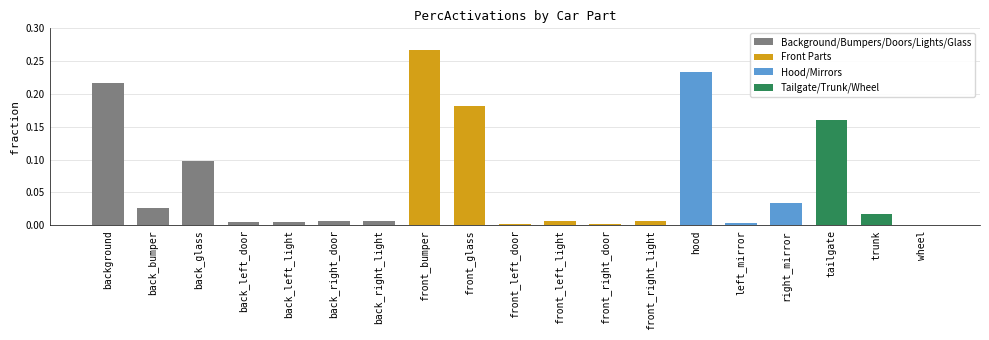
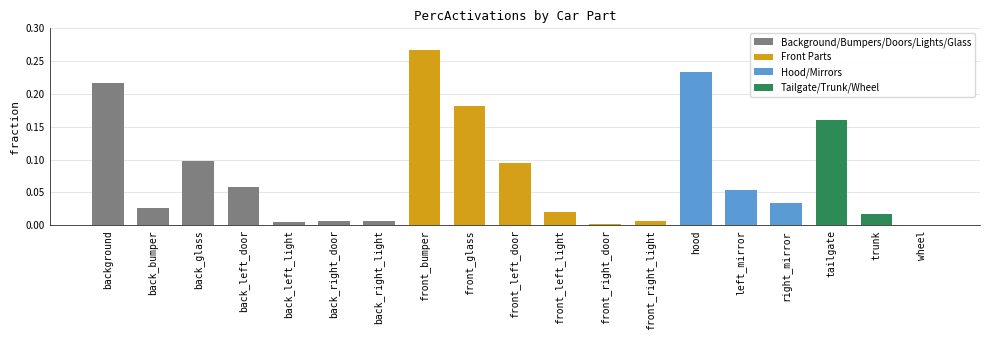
  {
    "background": 0.22,
    "back_bumper": 0.03,
    "back_glass": 0.10,
-   "back_left_door": 0.00,
+   "back_left_door": 0.06,
    "back_left_light": 0.01,
    "back_right_door": 0.01,
    "back_right_light": 0.01,
    "front_bumper": 0.27,
    "front_glass": 0.18,
-   "front_left_door": 0.00,
-   "front_left_light": 0.01,
+   "front_left_door": 0.09,
+   "front_left_light": 0.02,
    "front_right_light": 0.01,
    "hood": 0.23,
-   "left_mirror": 0.00,
+   "left_mirror": 0.05,
    "right_mirror": 0.03,
    "tailgate": 0.16,
    "trunk": 0.02
  }
